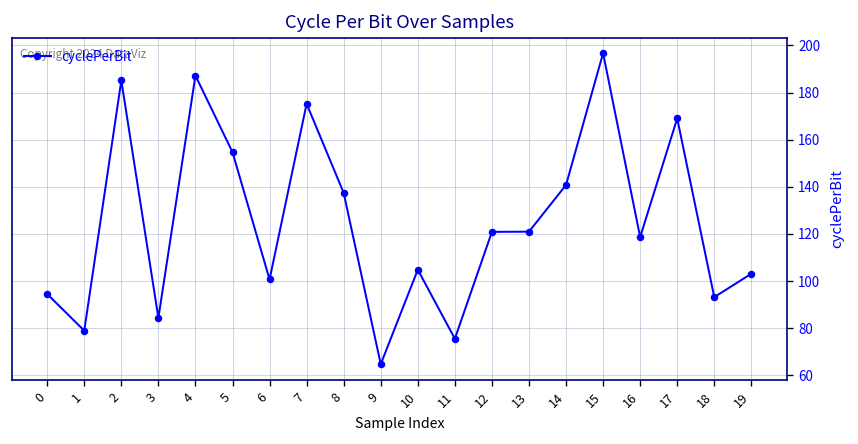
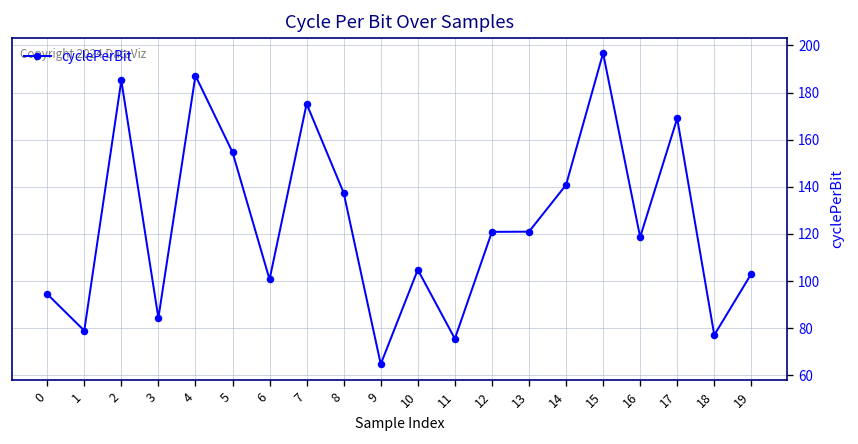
  {
    "0": 94,
    "1": 79,
    "3": 84,
    "4": 187,
    "5": 155,
    "6": 101,
    "7": 175,
    "8": 137,
    "9": 65,
    "10": 105,
    "11": 76,
    "12": 121,
    "13": 121,
    "14": 141,
    "15": 197,
    "16": 119,
    "17": 169,
-   "18": 93,
+   "18": 77,
    "19": 103
  }
